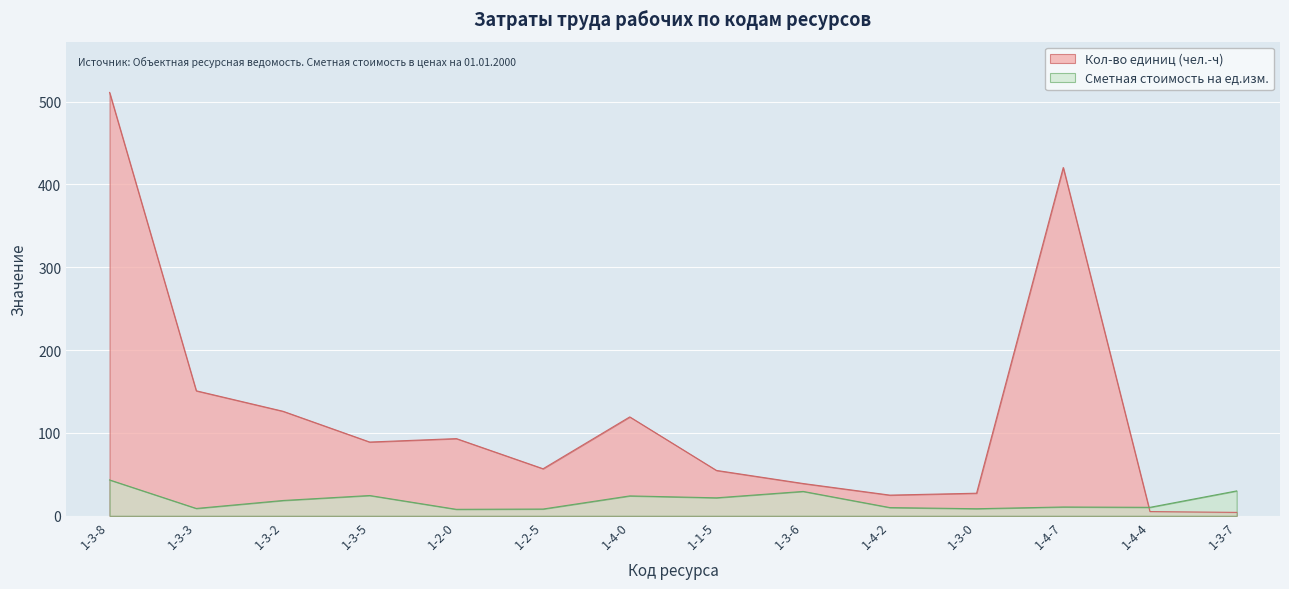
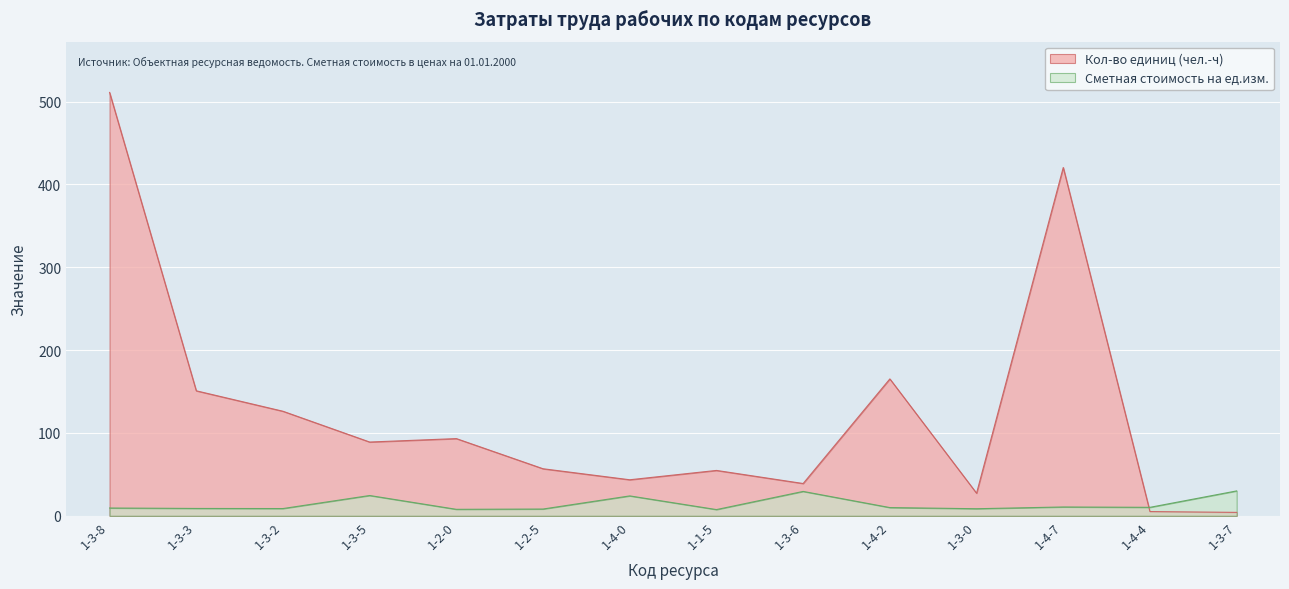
  {
    "Кол-во единиц (чел.-ч)": {
      "1-3-8": 510,
      "1-3-3": 150,
      "1-3-2": 130,
      "1-3-5": 90,
      "1-2-0": 90,
      "1-2-5": 60,
-     "1-4-0": 120,
+     "1-4-0": 40,
      "1-1-5": 50,
      "1-3-6": 40,
-     "1-4-2": 20,
+     "1-4-2": 170,
      "1-3-0": 30,
      "1-4-7": 420,
      "1-4-4": 10,
      "1-3-7": 0
    },
    "Сметная стоимость на ед.изм.": {
-     "1-3-8": 40,
+     "1-3-8": 10,
      "1-3-3": 10,
-     "1-3-2": 20,
+     "1-3-2": 10,
      "1-3-5": 20,
      "1-2-0": 10,
      "1-2-5": 10,
      "1-4-0": 20,
-     "1-1-5": 20,
+     "1-1-5": 10,
      "1-3-6": 30,
      "1-4-2": 10,
      "1-3-0": 10,
      "1-4-7": 10,
      "1-4-4": 10,
      "1-3-7": 30
    }
  }
